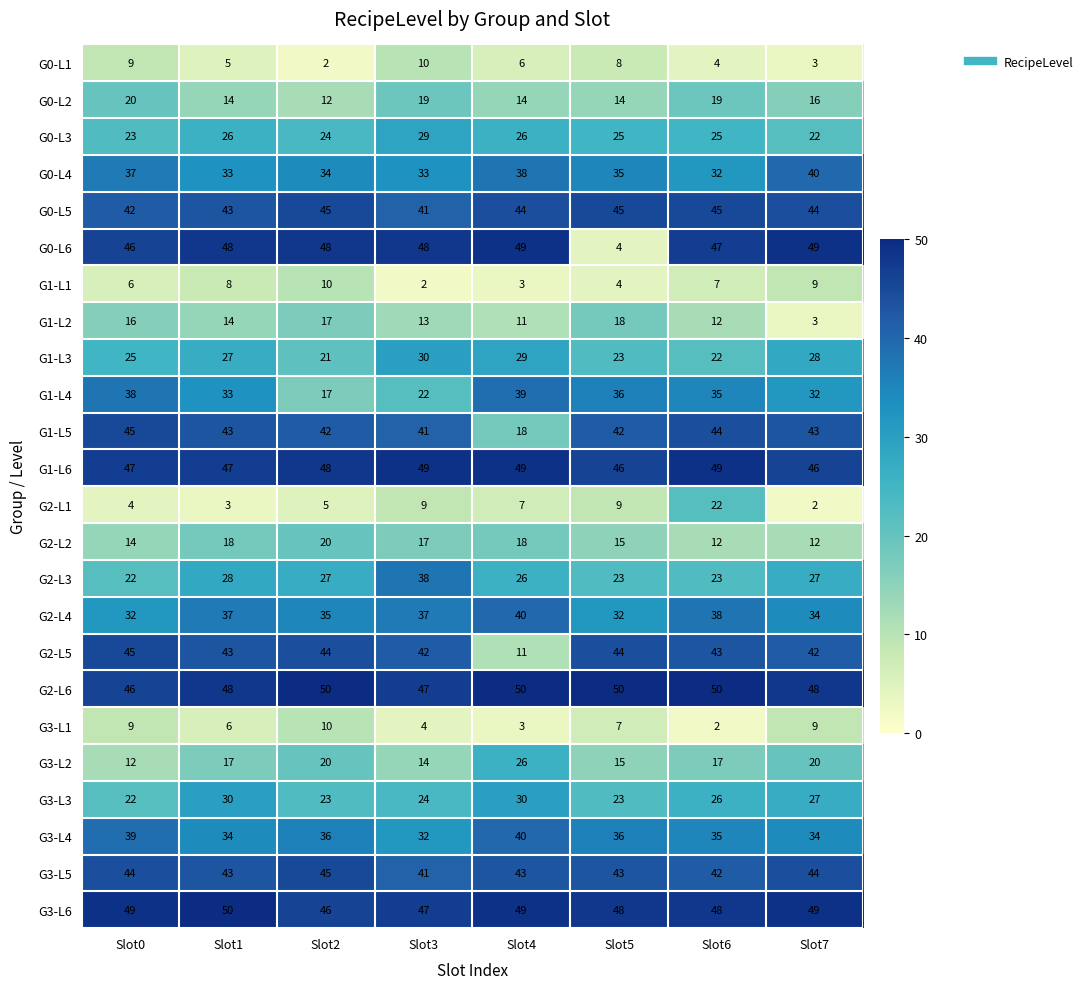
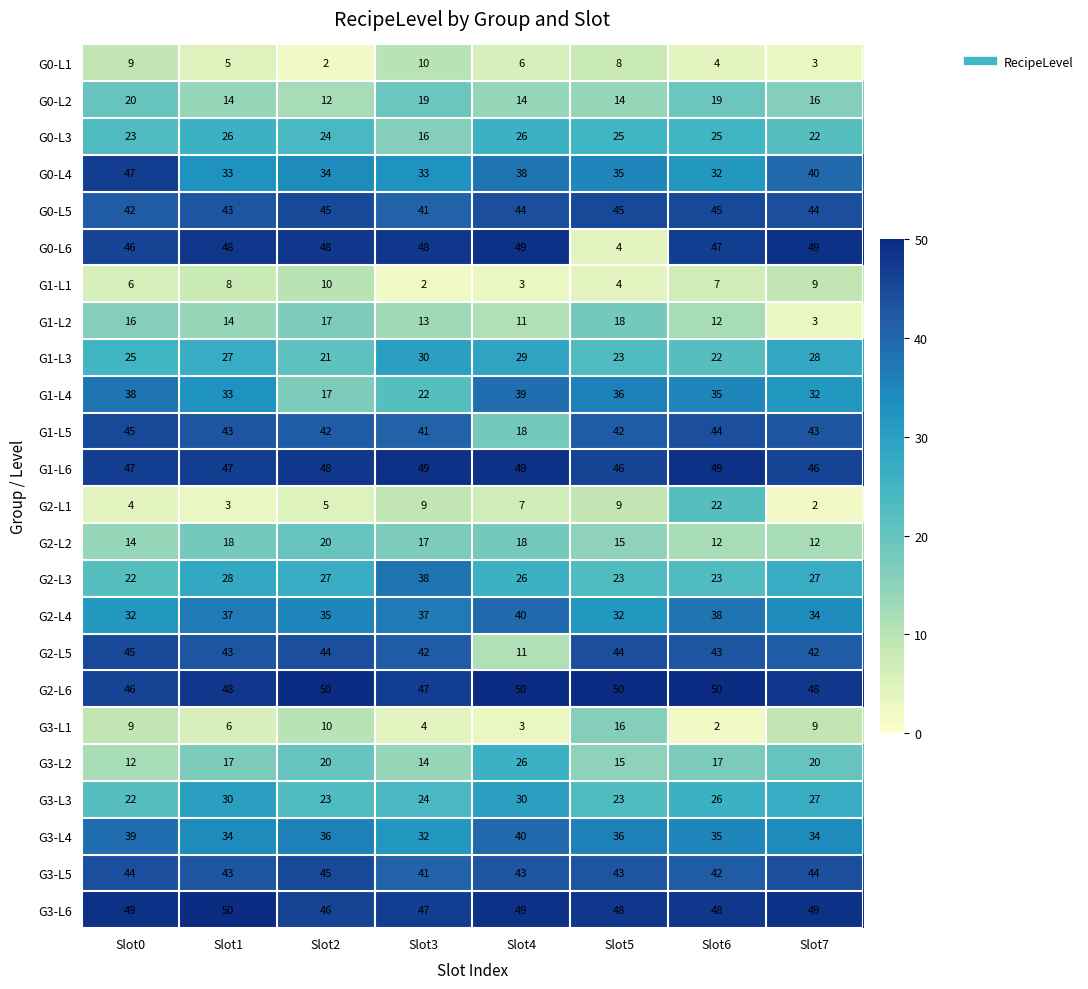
  {
    "G0-L1": {
      "Slot0": 9,
      "Slot1": 5,
      "Slot2": 2,
      "Slot3": 10,
      "Slot4": 6,
      "Slot5": 8,
      "Slot6": 4,
      "Slot7": 3
    },
    "G0-L2": {
      "Slot0": 20,
      "Slot1": 14,
      "Slot2": 12,
      "Slot3": 19,
      "Slot4": 14,
      "Slot5": 14,
      "Slot6": 19,
      "Slot7": 16
    },
    "G0-L3": {
      "Slot0": 23,
      "Slot1": 26,
      "Slot2": 24,
-     "Slot3": 29,
+     "Slot3": 16,
      "Slot4": 26,
      "Slot5": 25,
      "Slot6": 25,
      "Slot7": 22
    },
    "G0-L4": {
-     "Slot0": 37,
+     "Slot0": 47,
      "Slot1": 33,
      "Slot2": 34,
      "Slot3": 33,
      "Slot4": 38,
      "Slot5": 35,
      "Slot6": 32,
      "Slot7": 40
    },
    "G0-L5": {
      "Slot0": 42,
      "Slot1": 43,
      "Slot2": 45,
      "Slot3": 41,
      "Slot4": 44,
      "Slot5": 45,
      "Slot6": 45,
      "Slot7": 44
    },
    "G0-L6": {
      "Slot0": 46,
      "Slot1": 48,
      "Slot2": 48,
      "Slot3": 48,
      "Slot4": 49,
      "Slot5": 4,
      "Slot6": 47,
      "Slot7": 49
    },
    "G1-L1": {
      "Slot0": 6,
      "Slot1": 8,
      "Slot2": 10,
      "Slot3": 2,
      "Slot4": 3,
      "Slot5": 4,
      "Slot6": 7,
      "Slot7": 9
    },
    "G1-L2": {
      "Slot0": 16,
      "Slot1": 14,
      "Slot2": 17,
      "Slot3": 13,
      "Slot4": 11,
      "Slot5": 18,
      "Slot6": 12,
      "Slot7": 3
    },
    "G1-L3": {
      "Slot0": 25,
      "Slot1": 27,
      "Slot2": 21,
      "Slot3": 30,
      "Slot4": 29,
      "Slot5": 23,
      "Slot6": 22,
      "Slot7": 28
    },
    "G1-L4": {
      "Slot0": 38,
      "Slot1": 33,
      "Slot2": 17,
      "Slot3": 22,
      "Slot4": 39,
      "Slot5": 36,
      "Slot6": 35,
      "Slot7": 32
    },
    "G1-L5": {
      "Slot0": 45,
      "Slot1": 43,
      "Slot2": 42,
      "Slot3": 41,
      "Slot4": 18,
      "Slot5": 42,
      "Slot6": 44,
      "Slot7": 43
    },
    "G1-L6": {
      "Slot0": 47,
      "Slot1": 47,
      "Slot2": 48,
      "Slot3": 49,
      "Slot4": 49,
      "Slot5": 46,
      "Slot6": 49,
      "Slot7": 46
    },
    "G2-L1": {
      "Slot0": 4,
      "Slot1": 3,
      "Slot2": 5,
      "Slot3": 9,
      "Slot4": 7,
      "Slot5": 9,
      "Slot6": 22,
      "Slot7": 2
    },
    "G2-L2": {
      "Slot0": 14,
      "Slot1": 18,
      "Slot2": 20,
      "Slot3": 17,
      "Slot4": 18,
      "Slot5": 15,
      "Slot6": 12,
      "Slot7": 12
    },
    "G2-L3": {
      "Slot0": 22,
      "Slot1": 28,
      "Slot2": 27,
      "Slot3": 38,
      "Slot4": 26,
      "Slot5": 23,
      "Slot6": 23,
      "Slot7": 27
    },
    "G2-L4": {
      "Slot0": 32,
      "Slot1": 37,
      "Slot2": 35,
      "Slot3": 37,
      "Slot4": 40,
      "Slot5": 32,
      "Slot6": 38,
      "Slot7": 34
    },
    "G2-L5": {
      "Slot0": 45,
      "Slot1": 43,
      "Slot2": 44,
      "Slot3": 42,
      "Slot4": 11,
      "Slot5": 44,
      "Slot6": 43,
      "Slot7": 42
    },
    "G2-L6": {
      "Slot0": 46,
      "Slot1": 48,
      "Slot2": 50,
      "Slot3": 47,
      "Slot4": 50,
      "Slot5": 50,
      "Slot6": 50,
      "Slot7": 48
    },
    "G3-L1": {
      "Slot0": 9,
      "Slot1": 6,
      "Slot2": 10,
      "Slot3": 4,
      "Slot4": 3,
-     "Slot5": 7,
+     "Slot5": 16,
      "Slot6": 2,
      "Slot7": 9
    },
    "G3-L2": {
      "Slot0": 12,
      "Slot1": 17,
      "Slot2": 20,
      "Slot3": 14,
      "Slot4": 26,
      "Slot5": 15,
      "Slot6": 17,
      "Slot7": 20
    },
    "G3-L3": {
      "Slot0": 22,
      "Slot1": 30,
      "Slot2": 23,
      "Slot3": 24,
      "Slot4": 30,
      "Slot5": 23,
      "Slot6": 26,
      "Slot7": 27
    },
    "G3-L4": {
      "Slot0": 39,
      "Slot1": 34,
      "Slot2": 36,
      "Slot3": 32,
      "Slot4": 40,
      "Slot5": 36,
      "Slot6": 35,
      "Slot7": 34
    },
    "G3-L5": {
      "Slot0": 44,
      "Slot1": 43,
      "Slot2": 45,
      "Slot3": 41,
      "Slot4": 43,
      "Slot5": 43,
      "Slot6": 42,
      "Slot7": 44
    },
    "G3-L6": {
      "Slot0": 49,
      "Slot1": 50,
      "Slot2": 46,
      "Slot3": 47,
      "Slot4": 49,
      "Slot5": 48,
      "Slot6": 48,
      "Slot7": 49
    }
  }
